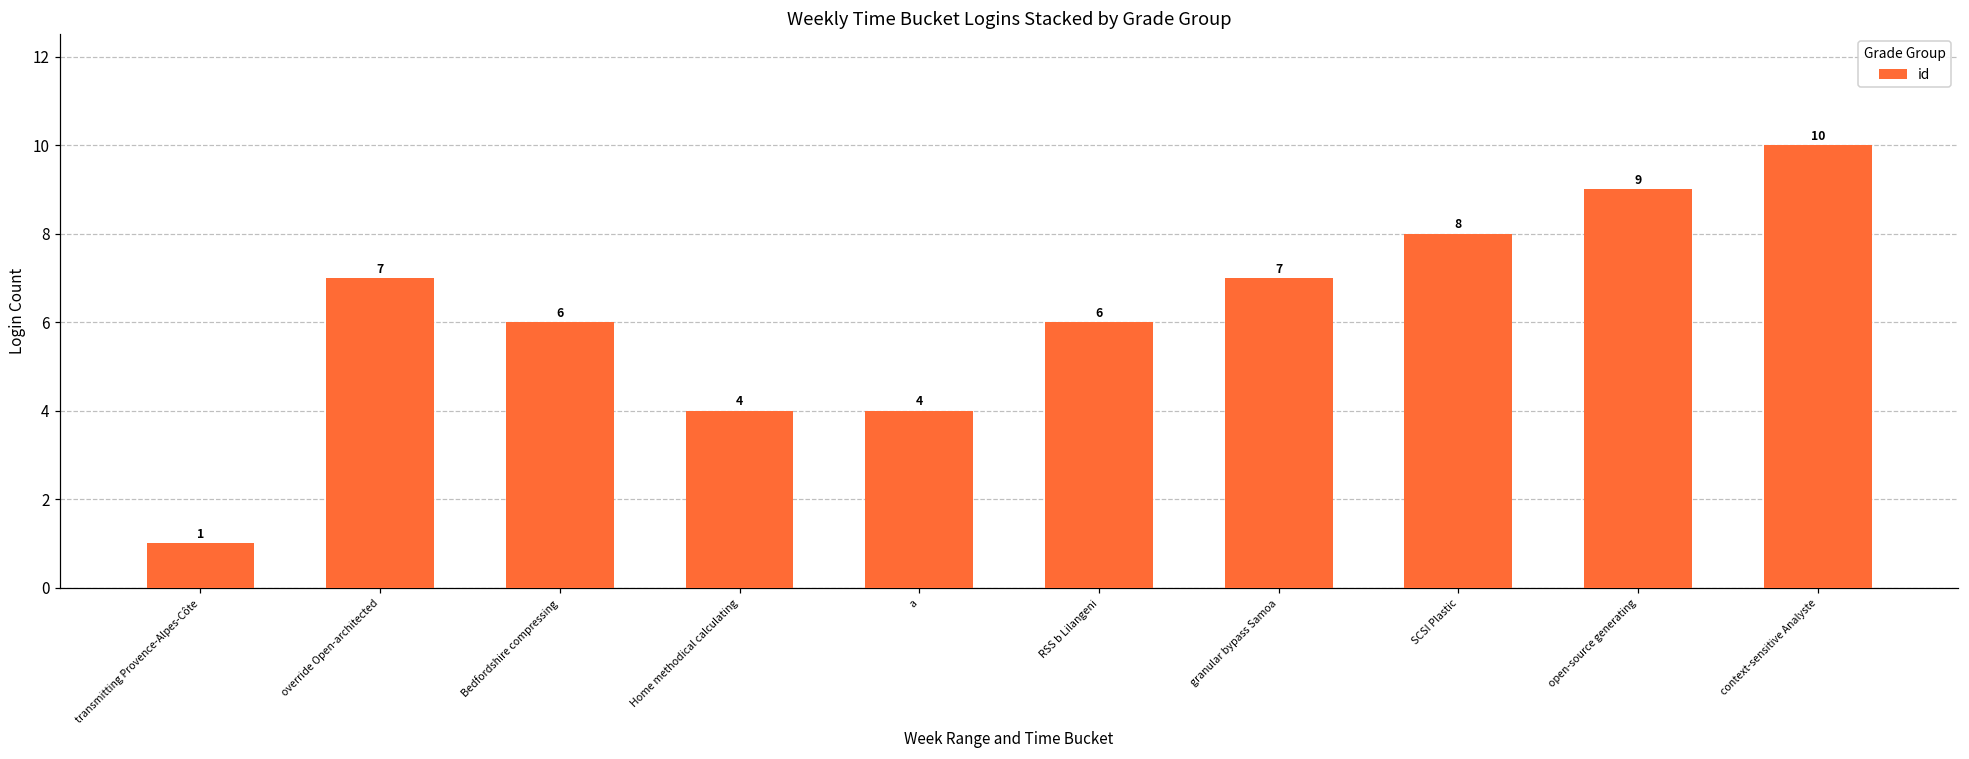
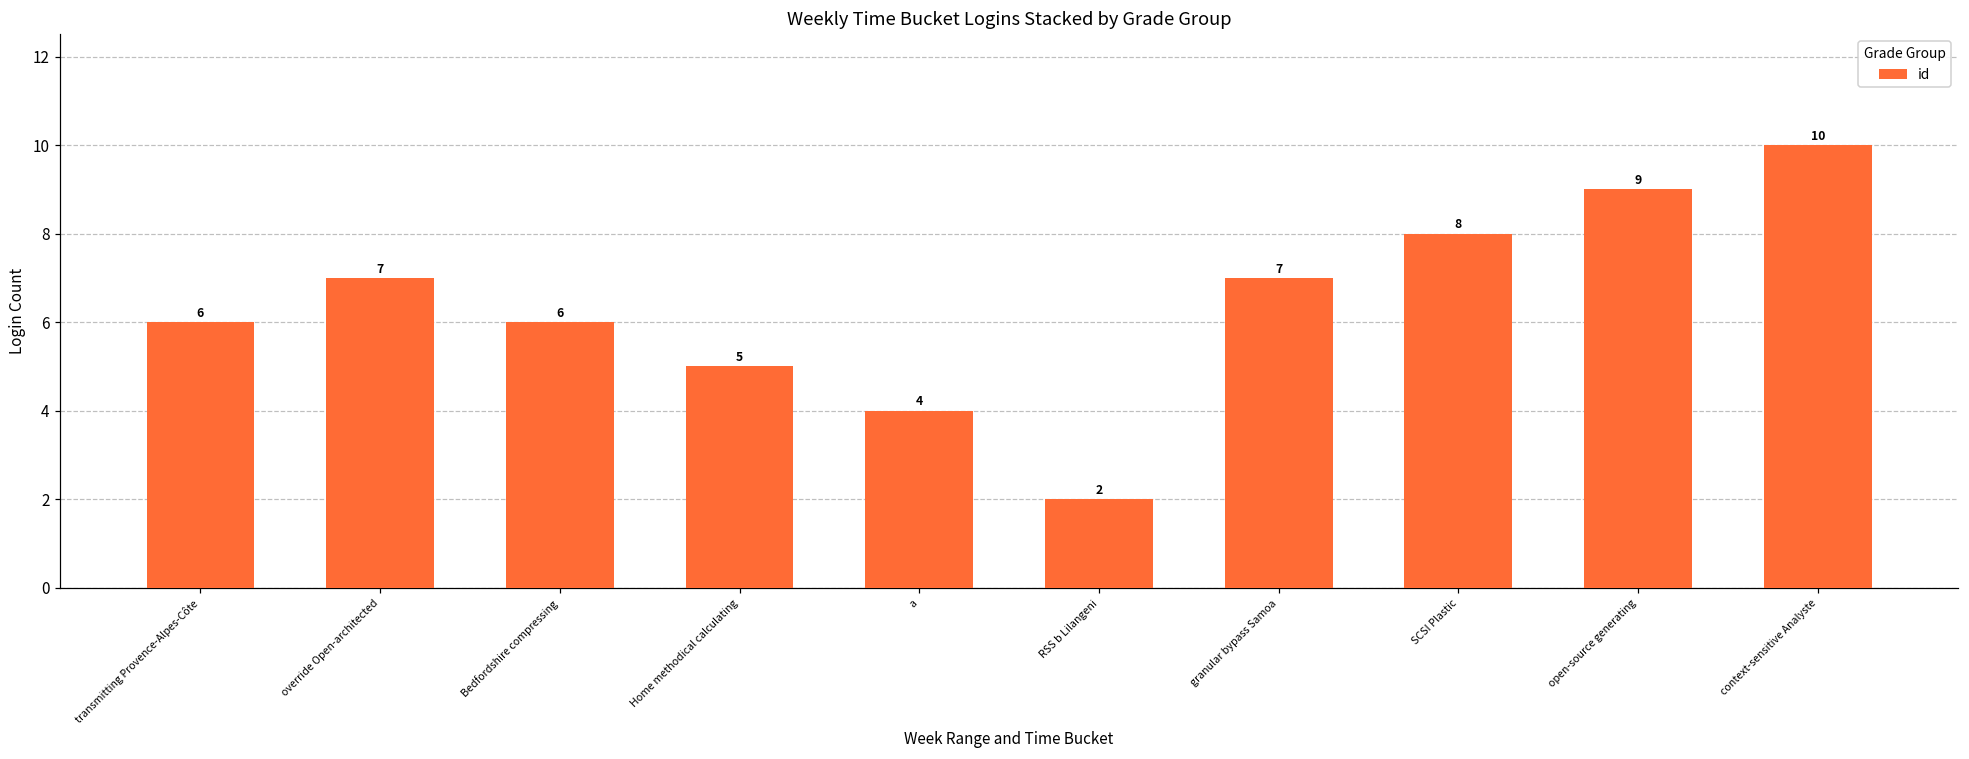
  {
-   "transmitting Provence-Alpes-Côte": 1,
+   "transmitting Provence-Alpes-Côte": 6,
    "override Open-architected": 7,
    "Bedfordshire compressing": 6,
-   "Home methodical calculating": 4,
+   "Home methodical calculating": 5,
    "a": 4,
-   "RSS b Lilangeni": 6,
+   "RSS b Lilangeni": 2,
    "granular bypass Samoa": 7,
    "SCSI Plastic": 8,
    "open-source generating": 9,
    "context-sensitive Analyste": 10
  }
